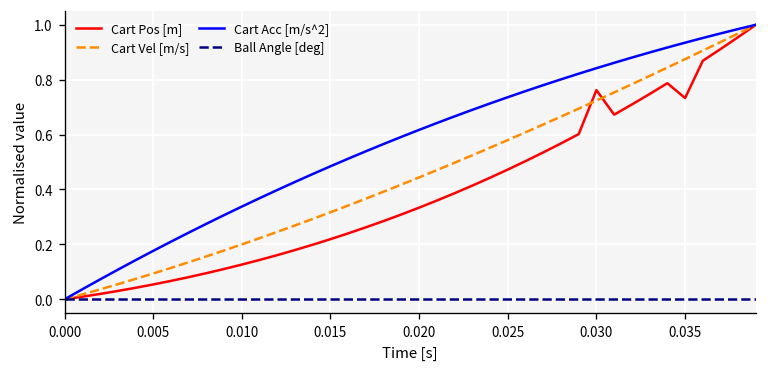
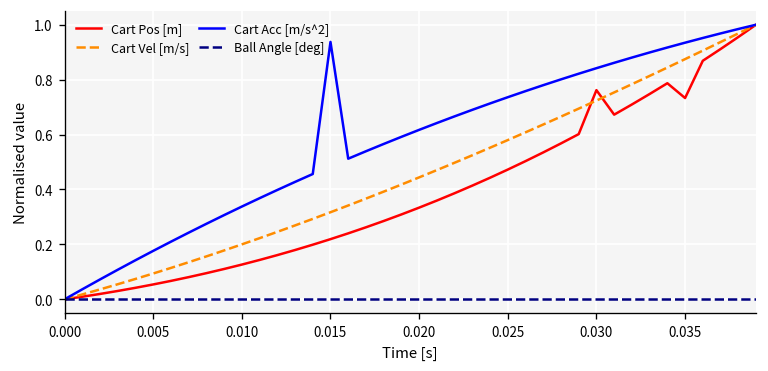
  {
    "Cart Pos [m]": {
      "0.005": 0.05,
      "0.010": 0.13,
      "0.015": 0.22,
      "0.020": 0.33,
      "0.025": 0.47,
      "0.030": 0.76,
      "0.035": 0.73
    },
    "Cart Vel [m/s]": {
      "0.005": 0.09,
      "0.010": 0.20,
      "0.015": 0.32,
      "0.020": 0.44,
      "0.025": 0.58,
      "0.030": 0.72,
      "0.035": 0.87
    },
    "Cart Acc [m/s^2]": {
      "0.005": 0.18,
      "0.010": 0.34,
-     "0.015": 0.48,
+     "0.015": 0.94,
      "0.020": 0.62,
      "0.025": 0.74,
      "0.030": 0.84,
      "0.035": 0.93
    },
    "Ball Angle [deg]": {
      "0.005": 0.00,
      "0.010": 0.00,
      "0.015": 0.00,
      "0.020": 0.00,
      "0.025": 0.00,
      "0.030": 0.00,
      "0.035": 0.00
    }
  }
